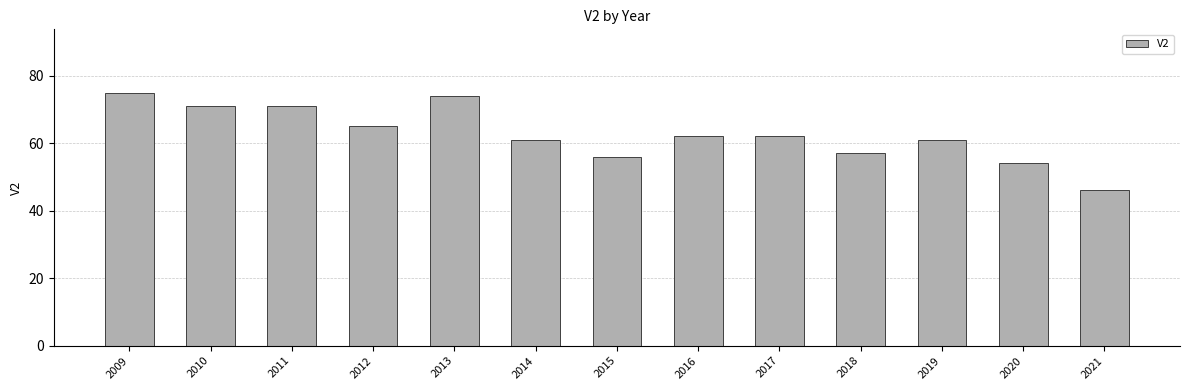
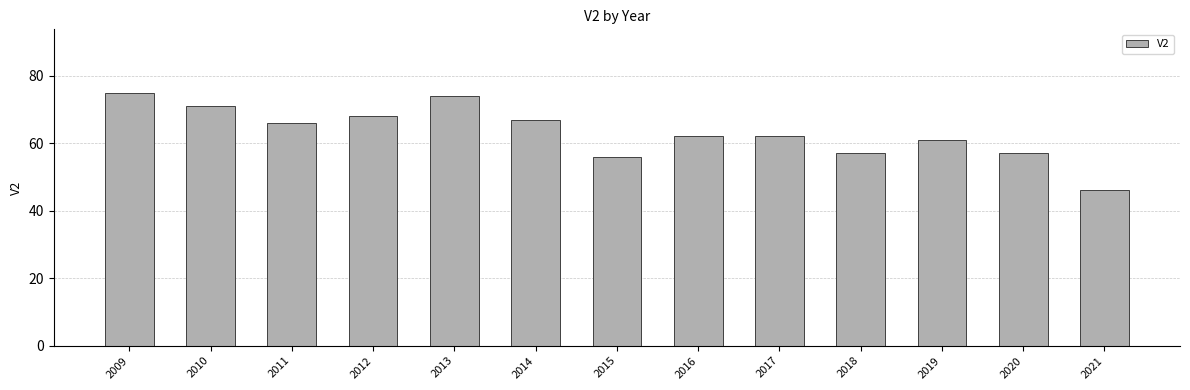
  {
    "2009": 75,
    "2010": 71,
-   "2011": 71,
-   "2012": 65,
+   "2011": 66,
+   "2012": 68,
    "2013": 74,
-   "2014": 61,
+   "2014": 67,
    "2015": 56,
    "2016": 62,
    "2017": 62,
    "2018": 57,
    "2019": 61,
-   "2020": 54,
+   "2020": 57,
    "2021": 46
  }
